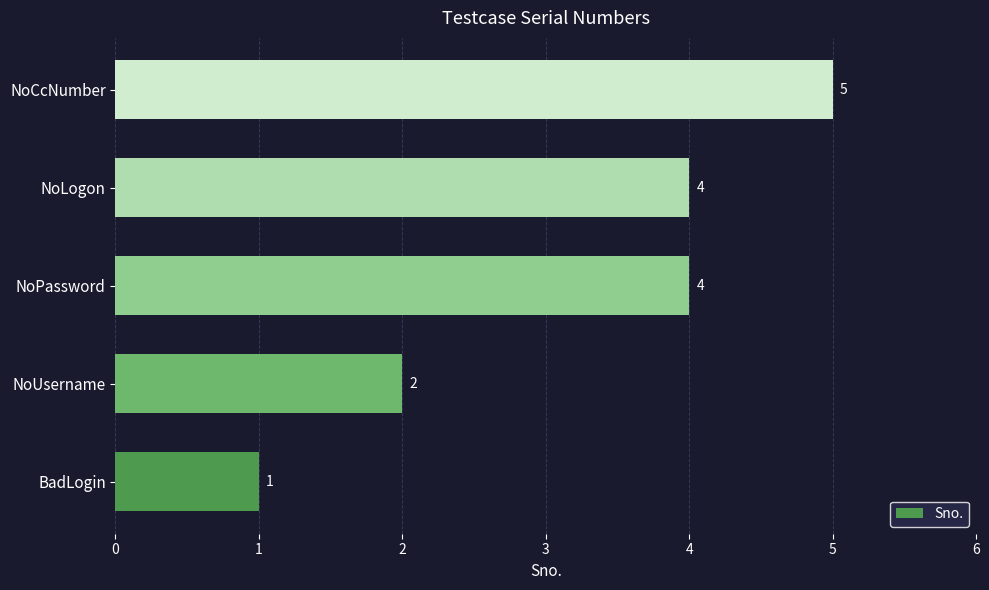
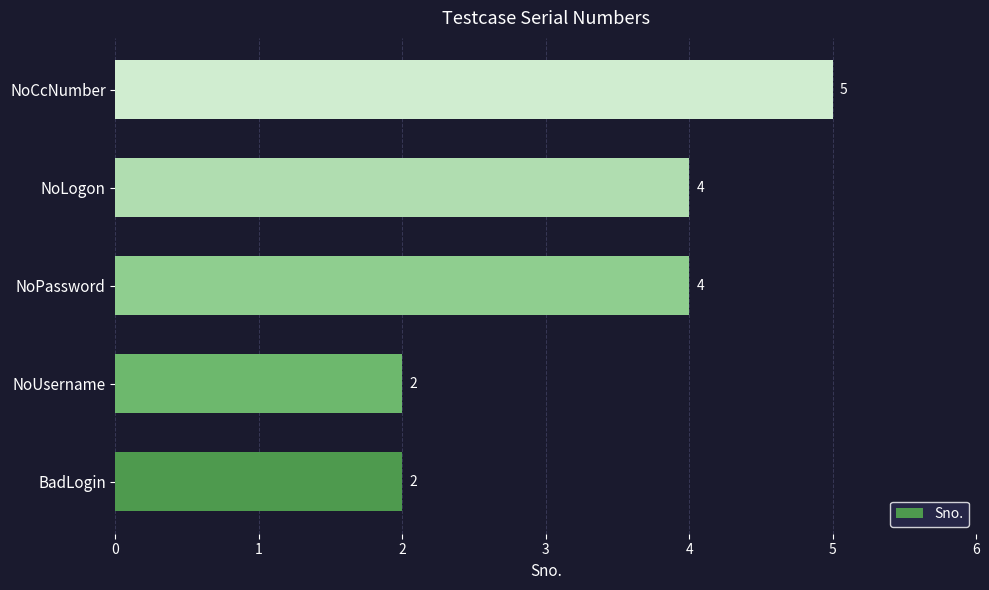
  {
    "NoCcNumber": 5,
    "NoLogon": 4,
    "NoPassword": 4,
    "NoUsername": 2,
-   "BadLogin": 1
+   "BadLogin": 2
  }
